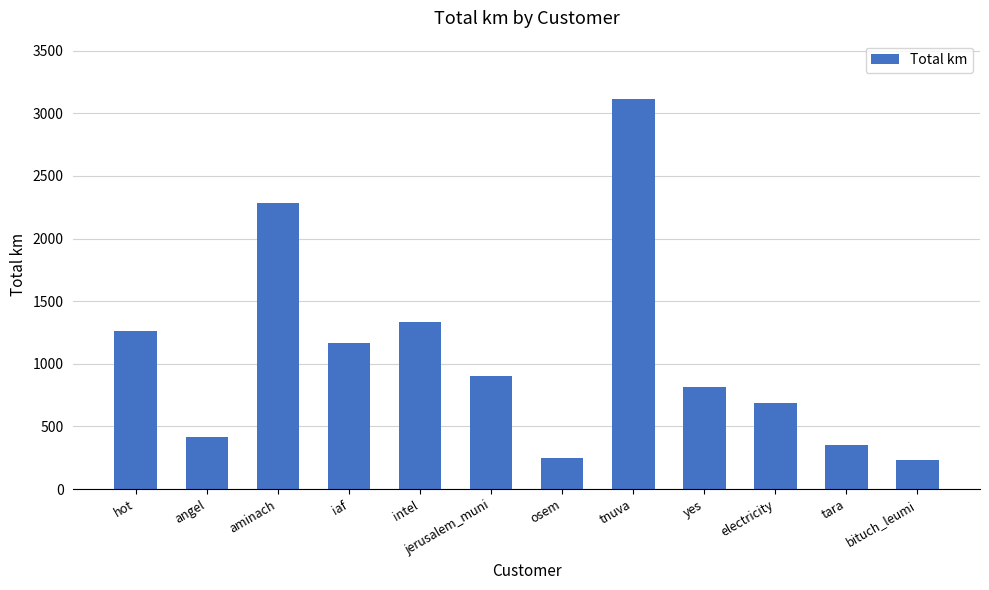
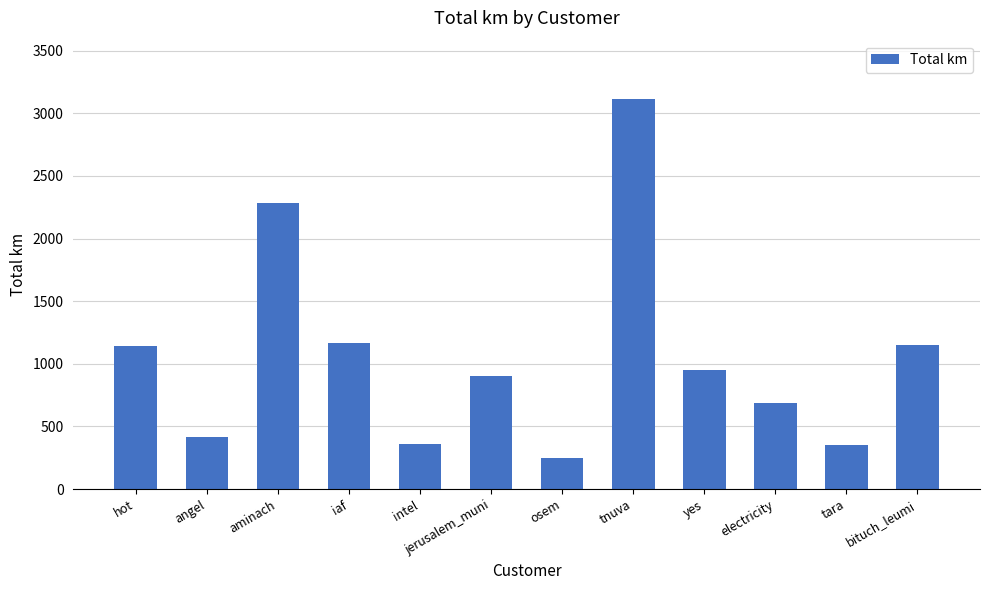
  {
-   "hot": 1270,
+   "hot": 1140,
    "angel": 420,
    "aminach": 2290,
    "iaf": 1170,
-   "intel": 1330,
+   "intel": 360,
    "jerusalem_muni": 900,
    "osem": 250,
    "tnuva": 3110,
-   "yes": 820,
+   "yes": 950,
    "electricity": 690,
    "tara": 350,
-   "bituch_leumi": 230
+   "bituch_leumi": 1150
  }
